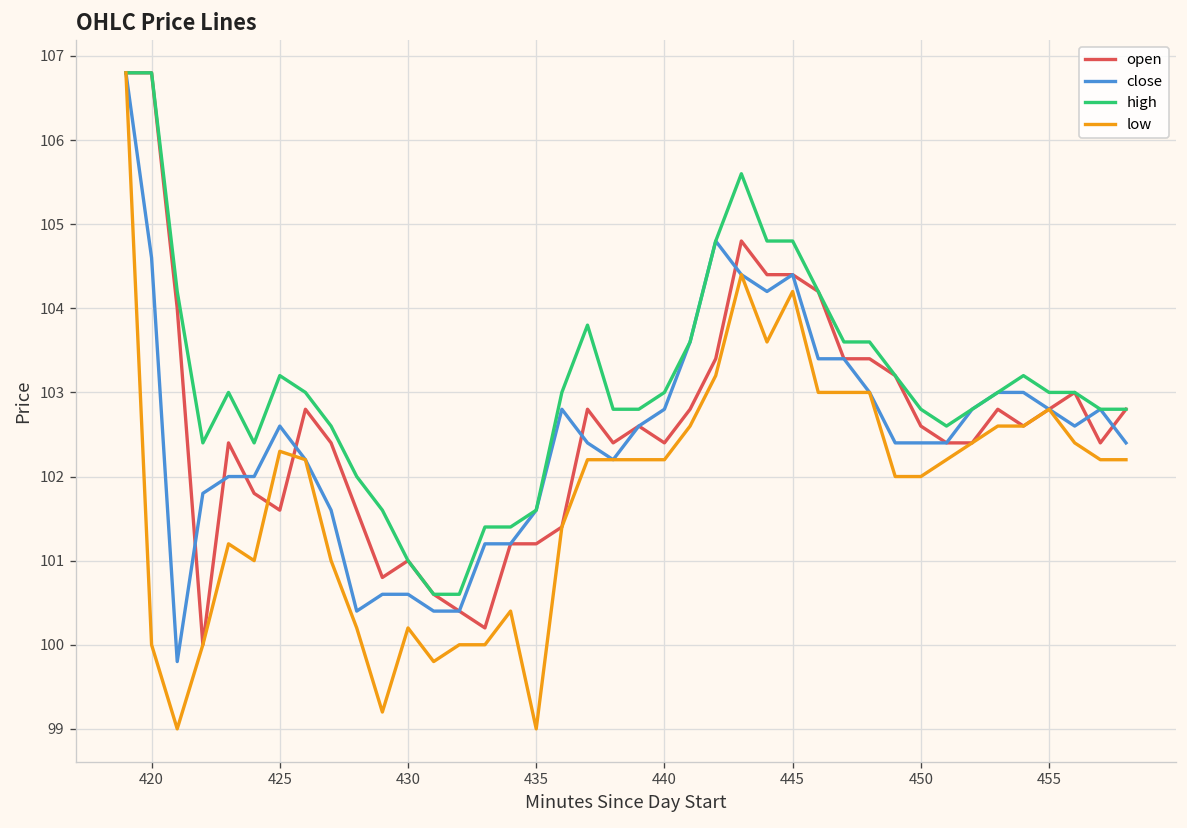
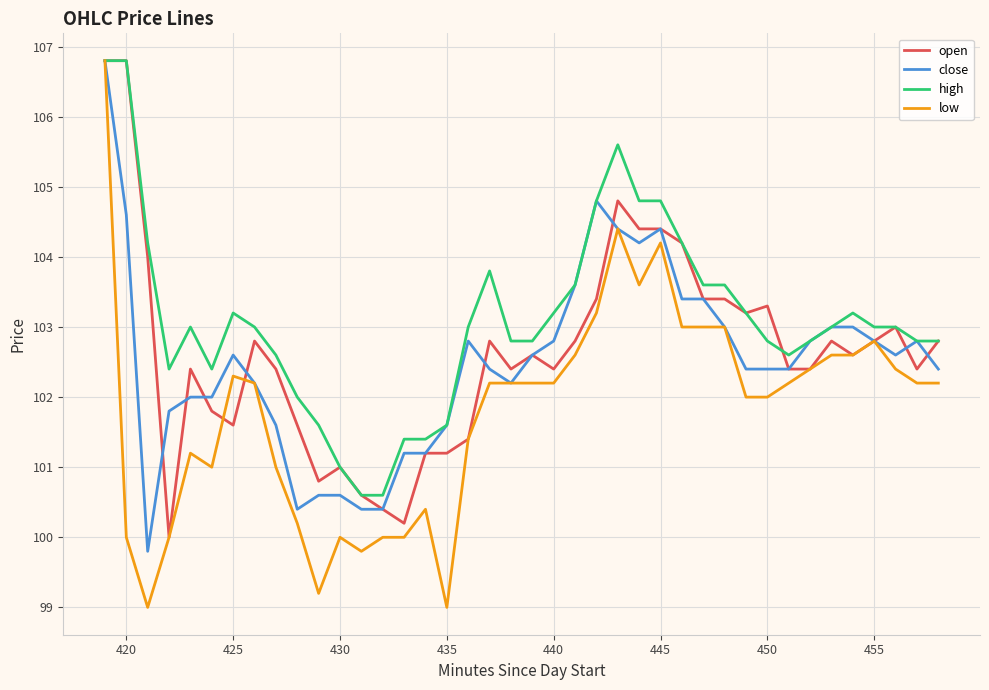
  {
    "open": {
      "425": 101.6,
      "435": 101.2,
      "440": 102.4,
-     "450": 102.6
+     "450": 103.3
    },
    "close": {
      "420": 104.6,
      "425": 102.6,
      "430": 100.6,
      "440": 102.8,
      "450": 102.4
    },
    "high": {
      "425": 103.2,
-     "440": 103.0,
+     "440": 103.2,
      "445": 104.8,
      "450": 102.8,
      "455": 103.0
    },
    "low": {
      "420": 100.0,
      "425": 102.3,
-     "430": 100.2,
+     "430": 100.0,
      "435": 99.0,
      "440": 102.2,
      "445": 104.2,
      "450": 102.0
    }
  }
